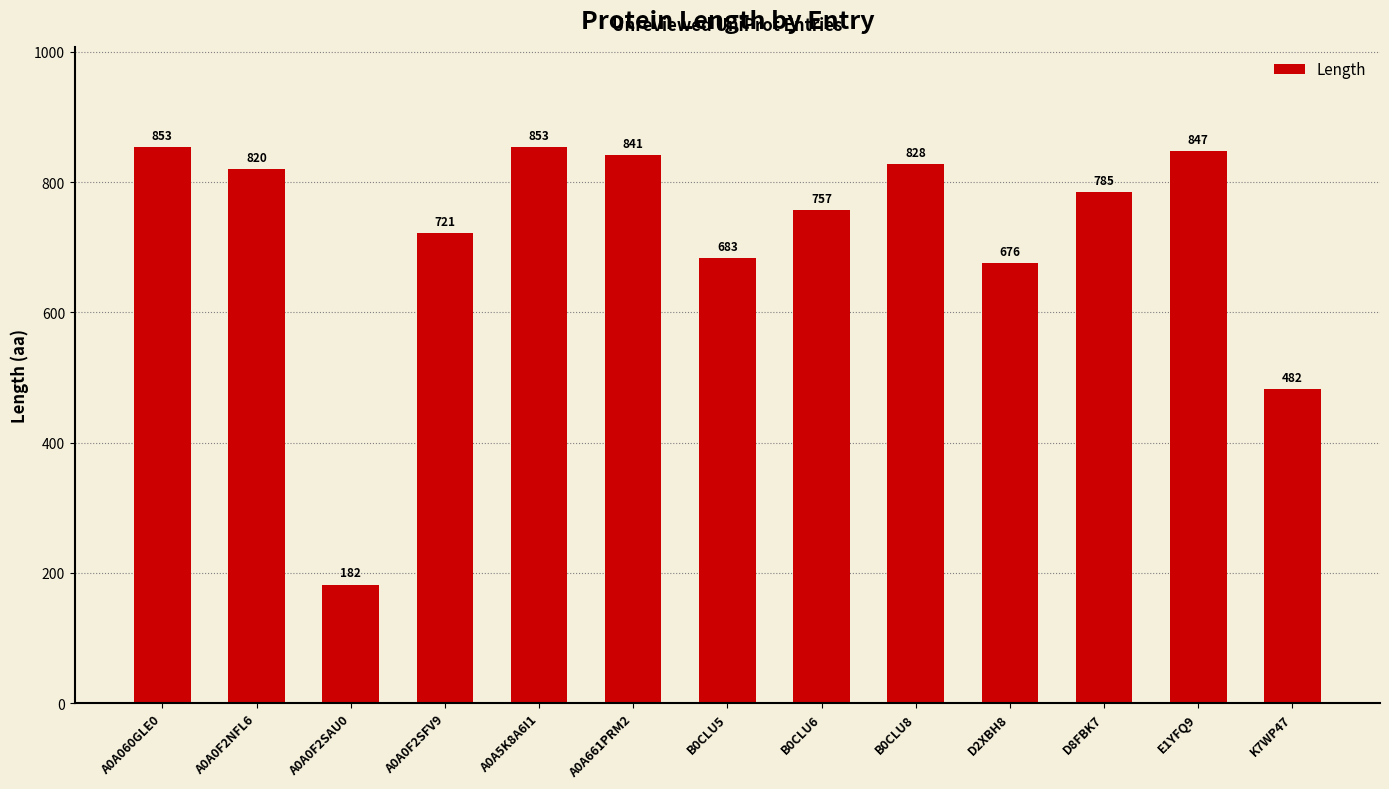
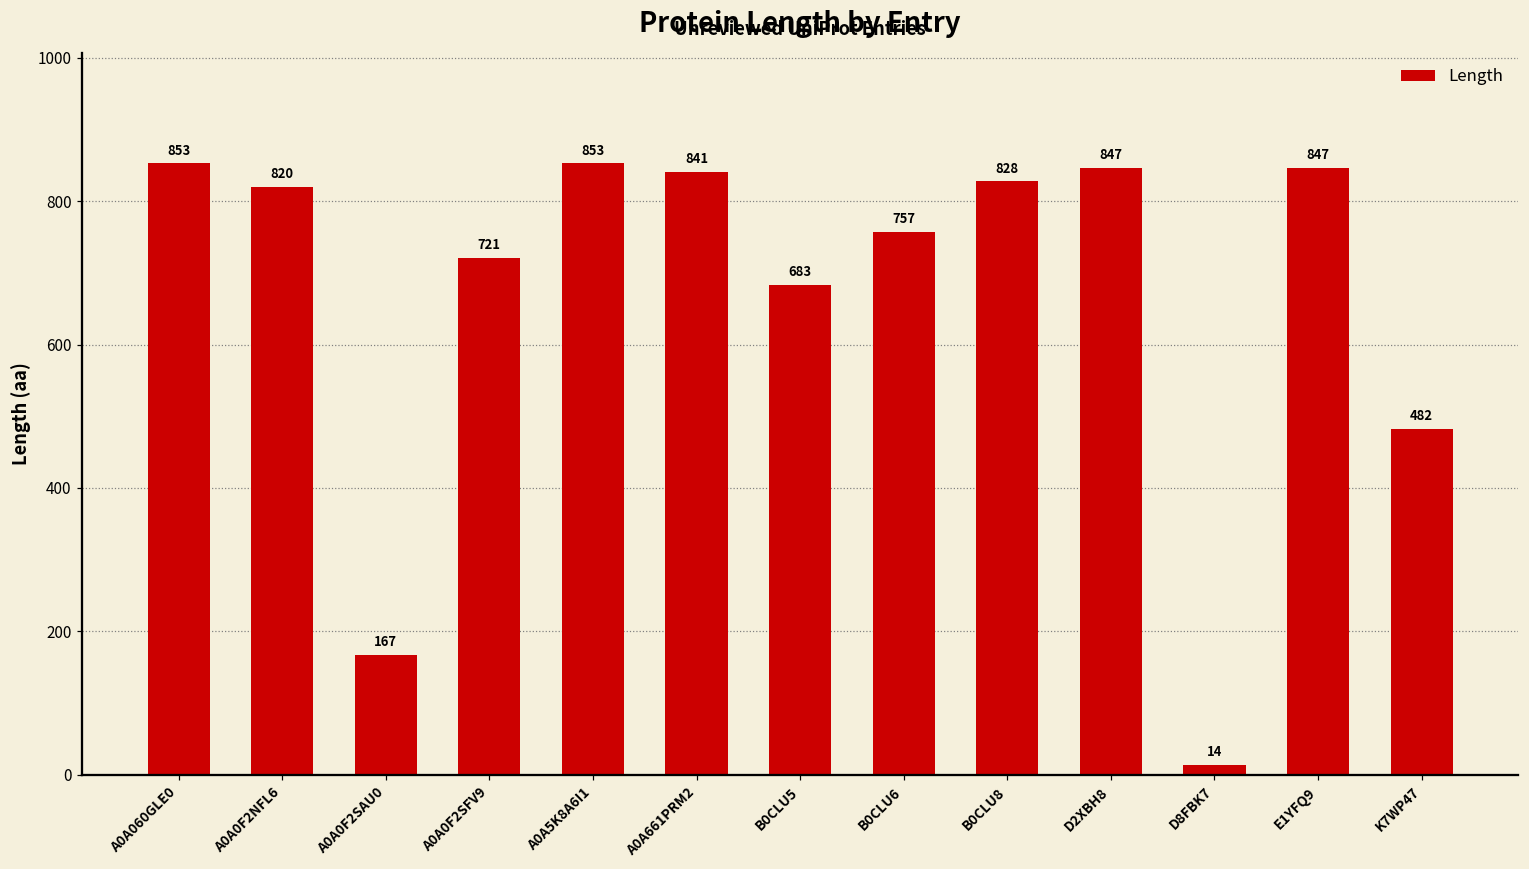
  {
    "A0A060GLE0": 853,
    "A0A0F2NFL6": 820,
-   "A0A0F2SAU0": 182,
+   "A0A0F2SAU0": 167,
    "A0A0F2SFV9": 721,
    "A0A5K8A6I1": 853,
    "A0A661PRM2": 841,
    "B0CLU5": 683,
    "B0CLU6": 757,
    "B0CLU8": 828,
-   "D2XBH8": 676,
-   "D8FBK7": 785,
+   "D2XBH8": 847,
+   "D8FBK7": 14,
    "E1YFQ9": 847,
    "K7WP47": 482
  }
